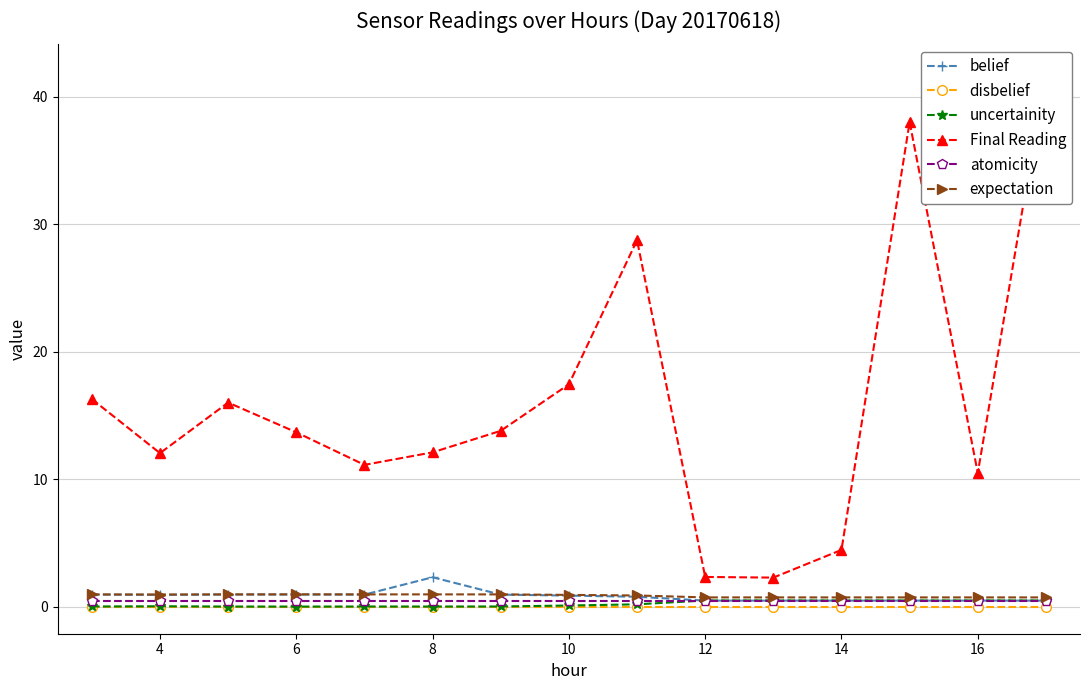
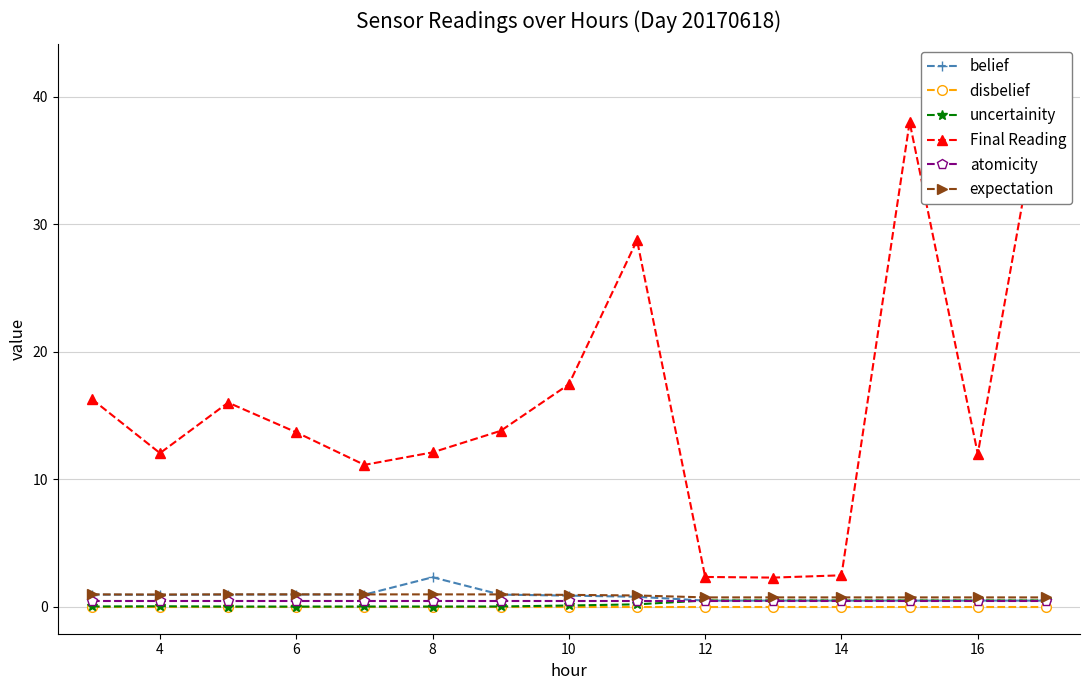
  {
    "belief": {
      "8": 2.3
    },
    "disbelief": {
      "12": 0.0,
      "14": 0.0,
      "16": 0.0
    },
    "Final Reading": {
      "4": 12.1,
      "6": 13.7,
      "8": 12.1,
      "10": 17.4,
      "12": 2.3,
-     "14": 4.5,
-     "16": 10.5
+     "14": 2.5,
+     "16": 12.0
    },
    "atomicity": {
      "4": 0.5,
      "6": 0.5,
      "8": 0.5,
      "10": 0.5
    },
    "expectation": {
      "8": 1.0,
      "12": 0.7,
      "14": 0.7,
      "16": 0.7
    }
  }
